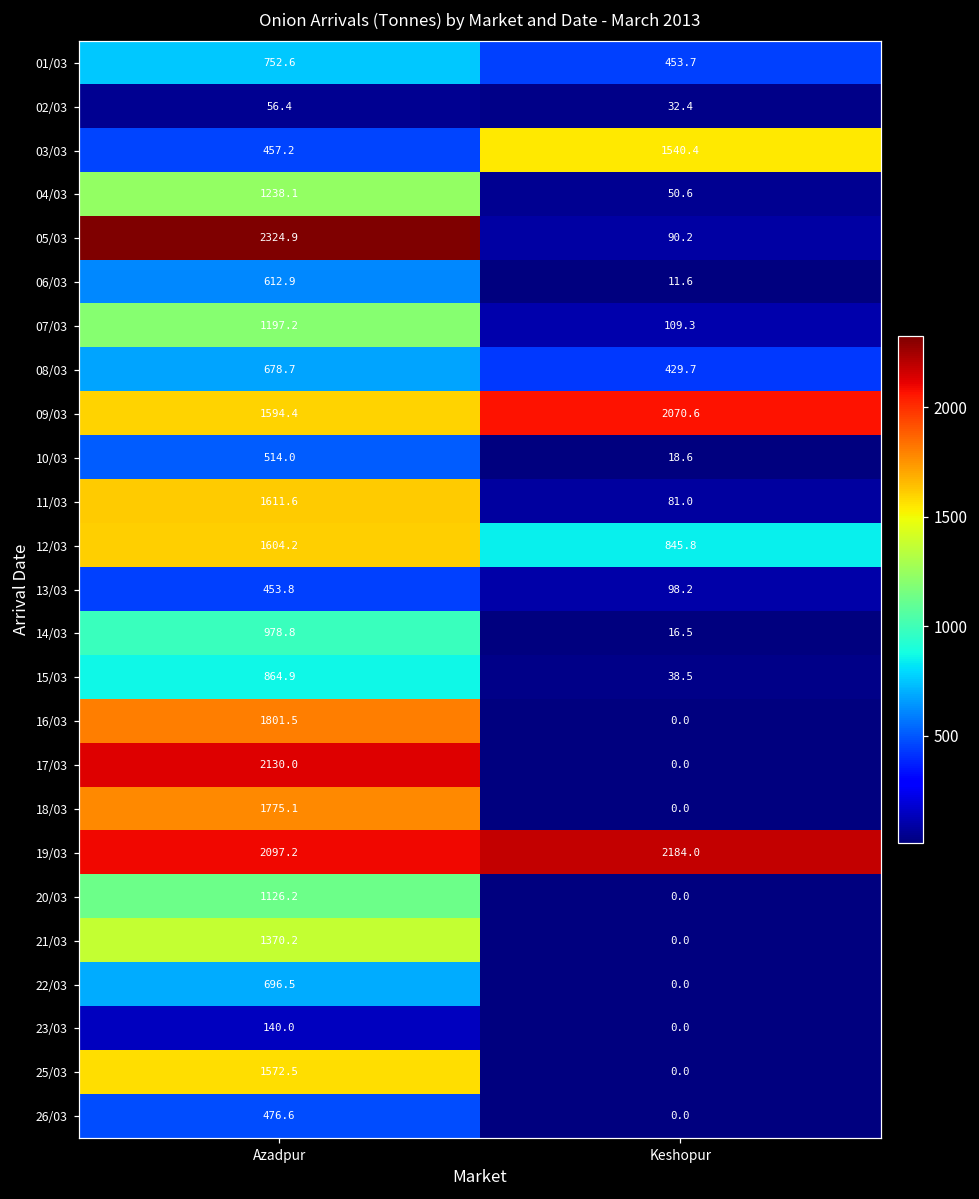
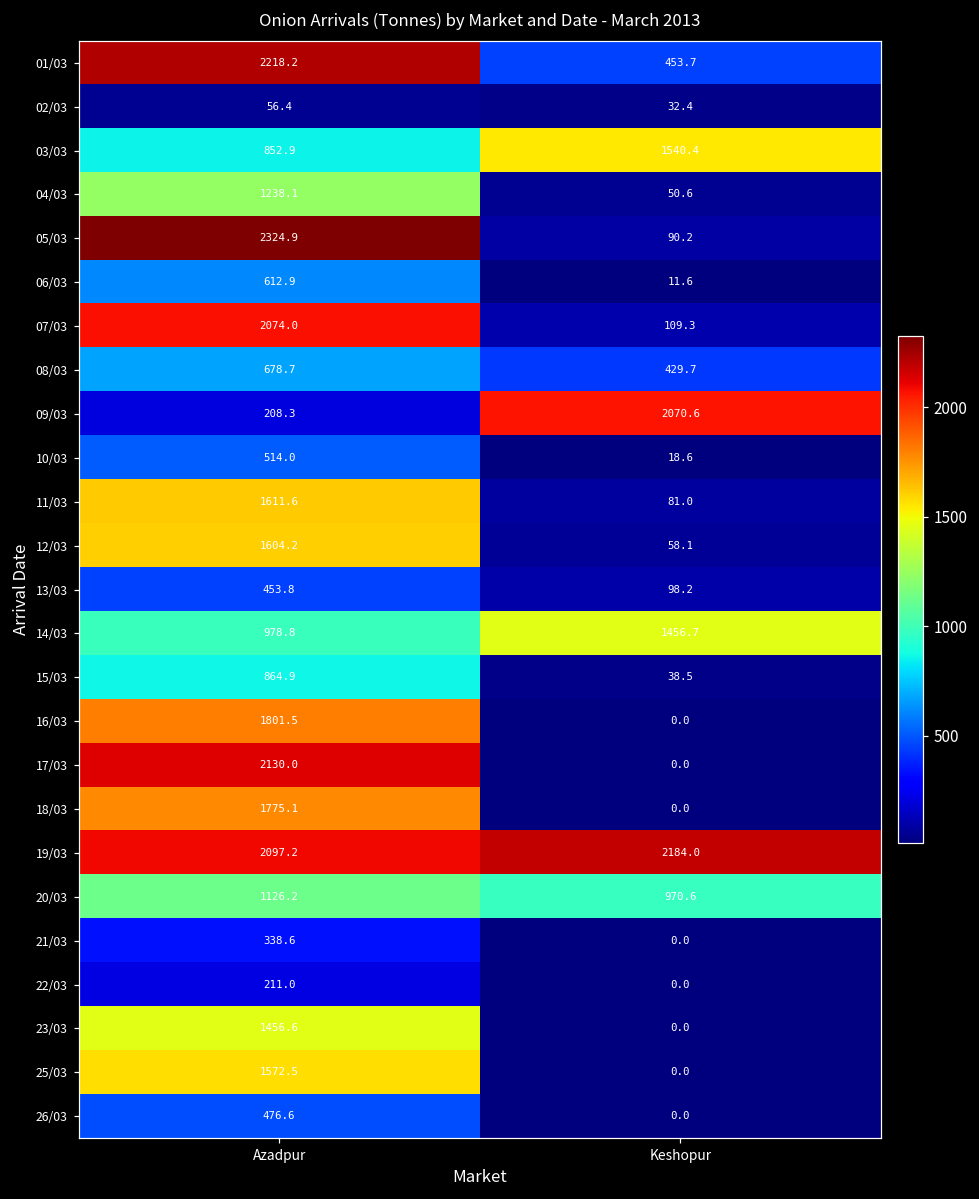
  {
    "01/03": {
-     "Azadpur": 752.6,
+     "Azadpur": 2218.2,
      "Keshopur": 453.7
    },
    "02/03": {
      "Azadpur": 56.4,
      "Keshopur": 32.4
    },
    "03/03": {
-     "Azadpur": 457.2,
+     "Azadpur": 852.9,
      "Keshopur": 1540.4
    },
    "04/03": {
      "Azadpur": 1238.1,
      "Keshopur": 50.6
    },
    "05/03": {
      "Azadpur": 2324.9,
      "Keshopur": 90.2
    },
    "06/03": {
      "Azadpur": 612.9,
      "Keshopur": 11.6
    },
    "07/03": {
-     "Azadpur": 1197.2,
+     "Azadpur": 2074.0,
      "Keshopur": 109.3
    },
    "08/03": {
      "Azadpur": 678.7,
      "Keshopur": 429.7
    },
    "09/03": {
-     "Azadpur": 1594.4,
+     "Azadpur": 208.3,
      "Keshopur": 2070.6
    },
    "10/03": {
      "Azadpur": 514.0,
      "Keshopur": 18.6
    },
    "11/03": {
      "Azadpur": 1611.6,
      "Keshopur": 81.0
    },
    "12/03": {
      "Azadpur": 1604.2,
-     "Keshopur": 845.8
+     "Keshopur": 58.1
    },
    "13/03": {
      "Azadpur": 453.8,
      "Keshopur": 98.2
    },
    "14/03": {
      "Azadpur": 978.8,
-     "Keshopur": 16.5
+     "Keshopur": 1456.7
    },
    "15/03": {
      "Azadpur": 864.9,
      "Keshopur": 38.5
    },
    "16/03": {
      "Azadpur": 1801.5,
      "Keshopur": 0.0
    },
    "17/03": {
      "Azadpur": 2130.0,
      "Keshopur": 0.0
    },
    "18/03": {
      "Azadpur": 1775.1,
      "Keshopur": 0.0
    },
    "19/03": {
      "Azadpur": 2097.2,
      "Keshopur": 2184.0
    },
    "20/03": {
      "Azadpur": 1126.2,
-     "Keshopur": 0.0
+     "Keshopur": 970.6
    },
    "21/03": {
-     "Azadpur": 1370.2,
+     "Azadpur": 338.6,
      "Keshopur": 0.0
    },
    "22/03": {
-     "Azadpur": 696.5,
+     "Azadpur": 211.0,
      "Keshopur": 0.0
    },
    "23/03": {
-     "Azadpur": 140.0,
+     "Azadpur": 1456.6,
      "Keshopur": 0.0
    },
    "25/03": {
      "Azadpur": 1572.5,
      "Keshopur": 0.0
    },
    "26/03": {
      "Azadpur": 476.6,
      "Keshopur": 0.0
    }
  }
